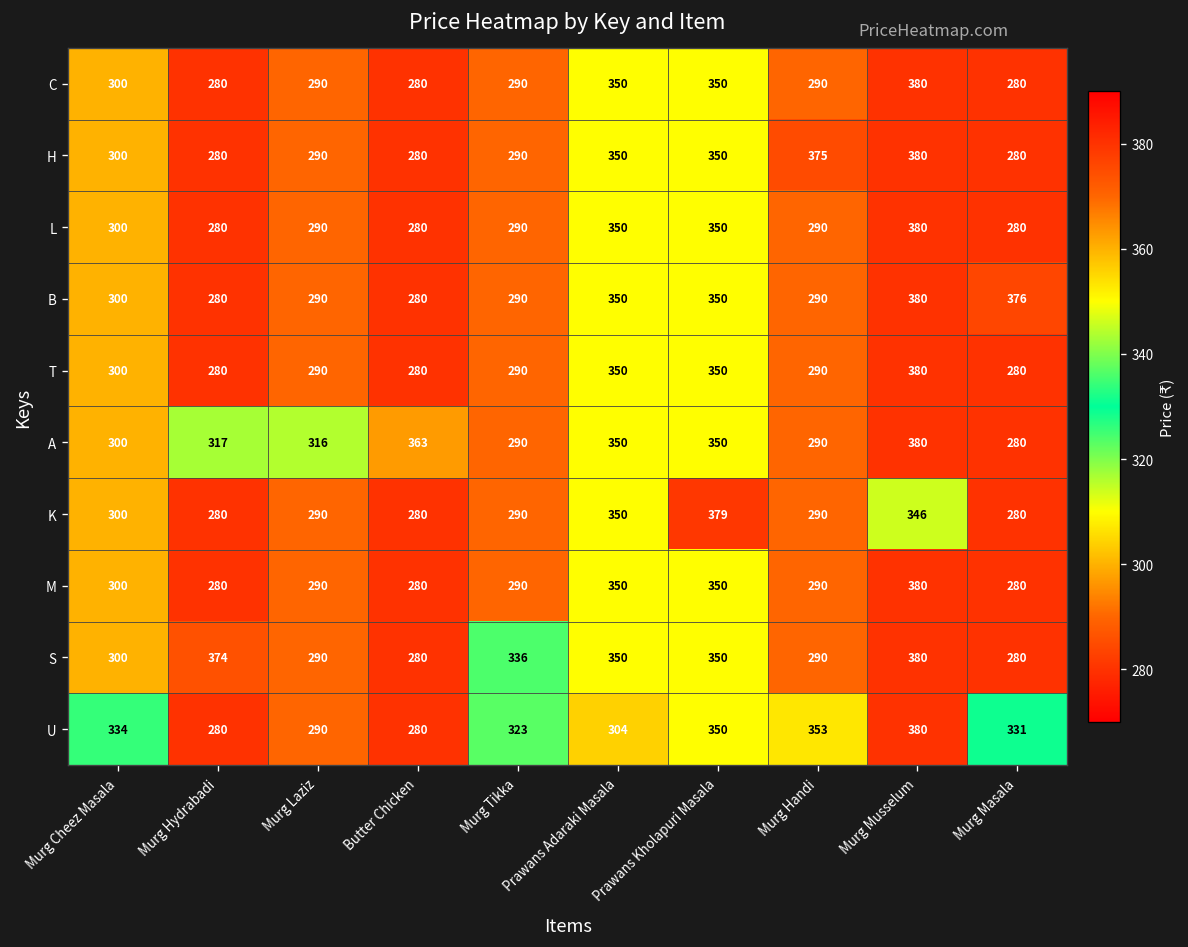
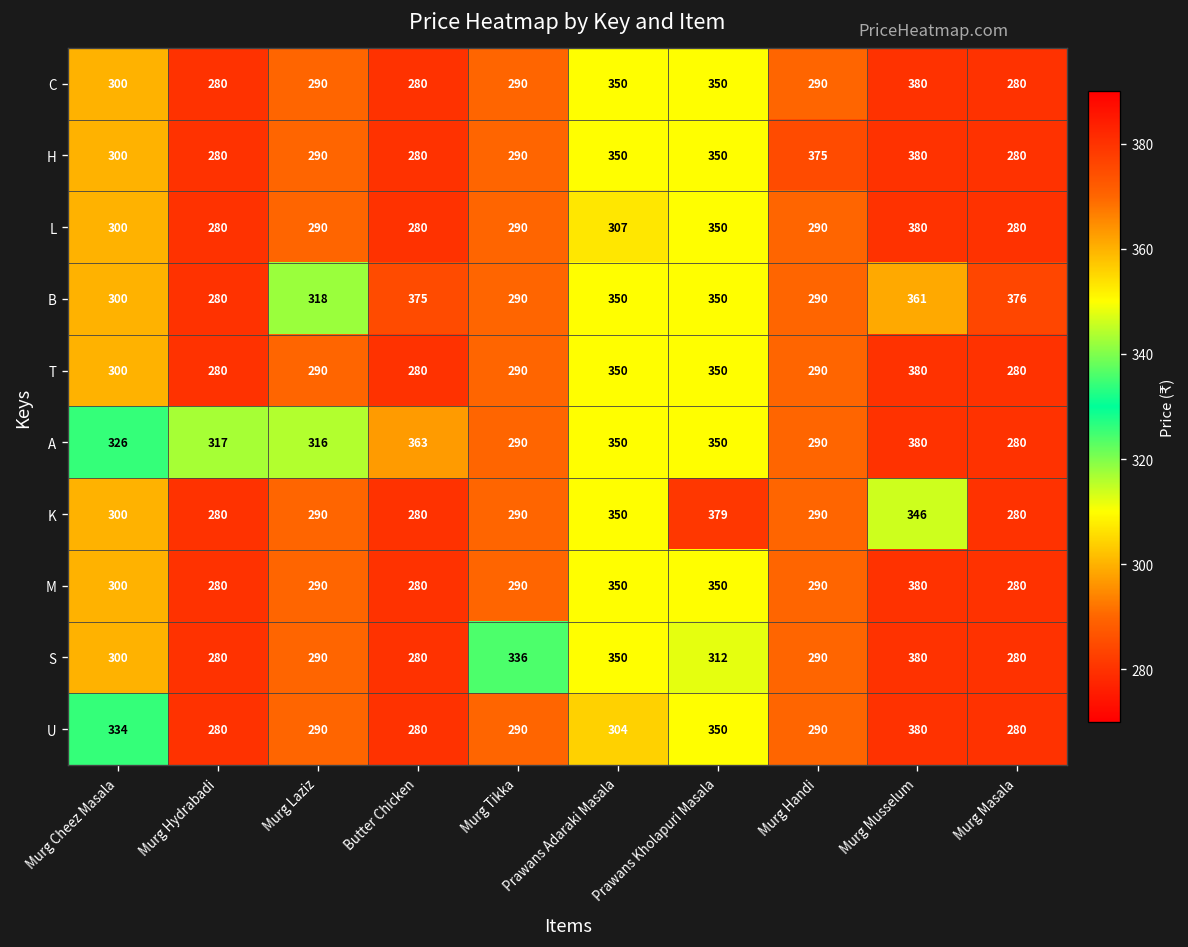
  {
    "C": {
      "Murg Cheez Masala": 300,
      "Murg Hydrabadi": 280,
      "Murg Laziz": 290,
      "Butter Chicken": 280,
      "Murg Tikka": 290,
      "Prawans Adaraki Masala": 350,
      "Prawans Kholapuri Masala": 350,
      "Murg Handi": 290,
      "Murg Musselum": 380,
      "Murg Masala": 280
    },
    "H": {
      "Murg Cheez Masala": 300,
      "Murg Hydrabadi": 280,
      "Murg Laziz": 290,
      "Butter Chicken": 280,
      "Murg Tikka": 290,
      "Prawans Adaraki Masala": 350,
      "Prawans Kholapuri Masala": 350,
      "Murg Handi": 375,
      "Murg Musselum": 380,
      "Murg Masala": 280
    },
    "L": {
      "Murg Cheez Masala": 300,
      "Murg Hydrabadi": 280,
      "Murg Laziz": 290,
      "Butter Chicken": 280,
      "Murg Tikka": 290,
-     "Prawans Adaraki Masala": 350,
+     "Prawans Adaraki Masala": 307,
      "Prawans Kholapuri Masala": 350,
      "Murg Handi": 290,
      "Murg Musselum": 380,
      "Murg Masala": 280
    },
    "B": {
      "Murg Cheez Masala": 300,
      "Murg Hydrabadi": 280,
-     "Murg Laziz": 290,
-     "Butter Chicken": 280,
+     "Murg Laziz": 318,
+     "Butter Chicken": 375,
      "Murg Tikka": 290,
      "Prawans Adaraki Masala": 350,
      "Prawans Kholapuri Masala": 350,
      "Murg Handi": 290,
-     "Murg Musselum": 380,
+     "Murg Musselum": 361,
      "Murg Masala": 376
    },
    "T": {
      "Murg Cheez Masala": 300,
      "Murg Hydrabadi": 280,
      "Murg Laziz": 290,
      "Butter Chicken": 280,
      "Murg Tikka": 290,
      "Prawans Adaraki Masala": 350,
      "Prawans Kholapuri Masala": 350,
      "Murg Handi": 290,
      "Murg Musselum": 380,
      "Murg Masala": 280
    },
    "A": {
-     "Murg Cheez Masala": 300,
+     "Murg Cheez Masala": 326,
      "Murg Hydrabadi": 317,
      "Murg Laziz": 316,
      "Butter Chicken": 363,
      "Murg Tikka": 290,
      "Prawans Adaraki Masala": 350,
      "Prawans Kholapuri Masala": 350,
      "Murg Handi": 290,
      "Murg Musselum": 380,
      "Murg Masala": 280
    },
    "K": {
      "Murg Cheez Masala": 300,
      "Murg Hydrabadi": 280,
      "Murg Laziz": 290,
      "Butter Chicken": 280,
      "Murg Tikka": 290,
      "Prawans Adaraki Masala": 350,
      "Prawans Kholapuri Masala": 379,
      "Murg Handi": 290,
      "Murg Musselum": 346,
      "Murg Masala": 280
    },
    "M": {
      "Murg Cheez Masala": 300,
      "Murg Hydrabadi": 280,
      "Murg Laziz": 290,
      "Butter Chicken": 280,
      "Murg Tikka": 290,
      "Prawans Adaraki Masala": 350,
      "Prawans Kholapuri Masala": 350,
      "Murg Handi": 290,
      "Murg Musselum": 380,
      "Murg Masala": 280
    },
    "S": {
      "Murg Cheez Masala": 300,
-     "Murg Hydrabadi": 374,
+     "Murg Hydrabadi": 280,
      "Murg Laziz": 290,
      "Butter Chicken": 280,
      "Murg Tikka": 336,
      "Prawans Adaraki Masala": 350,
-     "Prawans Kholapuri Masala": 350,
+     "Prawans Kholapuri Masala": 312,
      "Murg Handi": 290,
      "Murg Musselum": 380,
      "Murg Masala": 280
    },
    "U": {
      "Murg Cheez Masala": 334,
      "Murg Hydrabadi": 280,
      "Murg Laziz": 290,
      "Butter Chicken": 280,
-     "Murg Tikka": 323,
+     "Murg Tikka": 290,
      "Prawans Adaraki Masala": 304,
      "Prawans Kholapuri Masala": 350,
-     "Murg Handi": 353,
+     "Murg Handi": 290,
      "Murg Musselum": 380,
-     "Murg Masala": 331
+     "Murg Masala": 280
    }
  }
